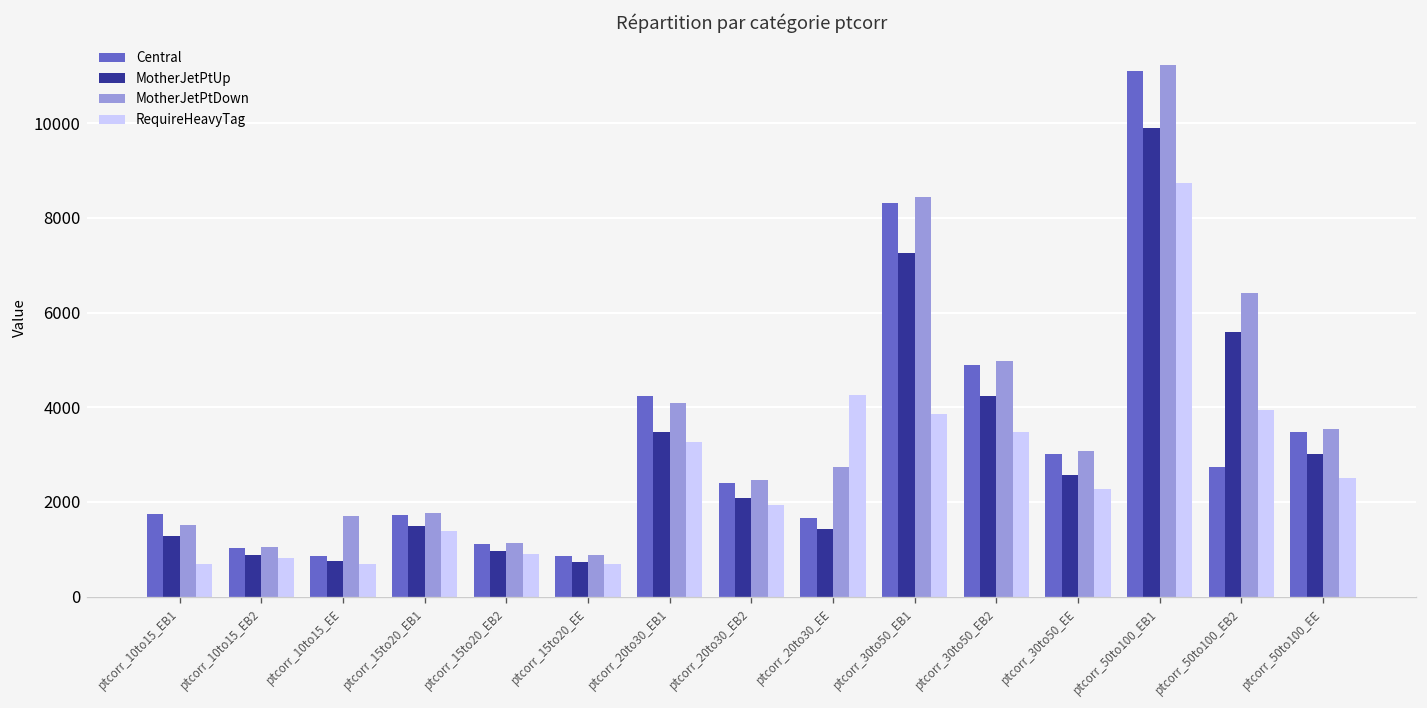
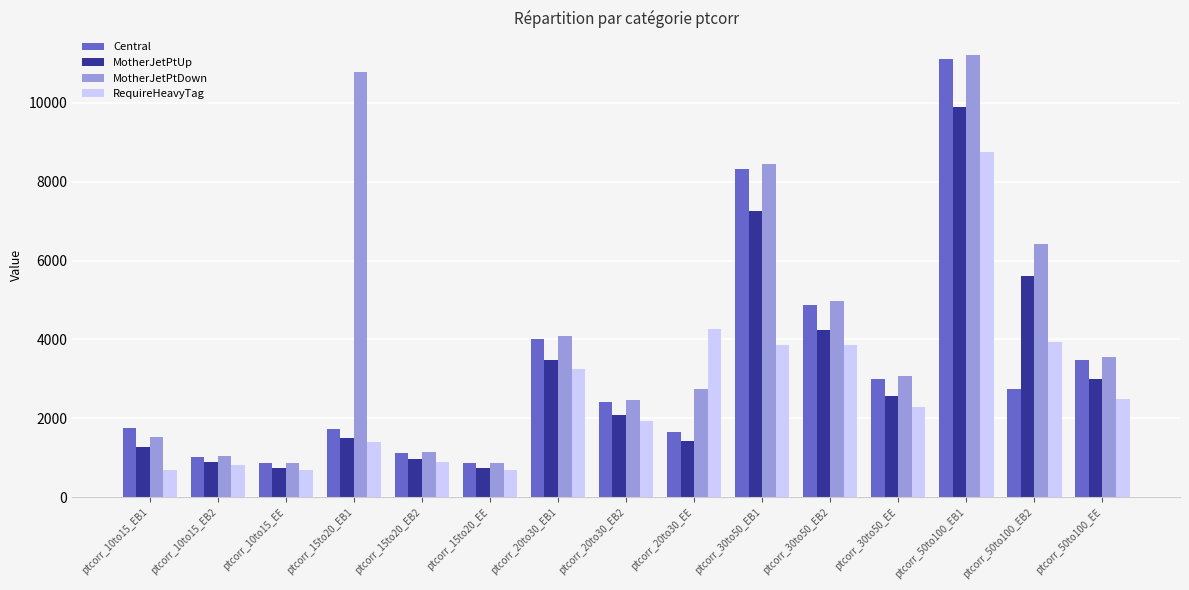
  {
    "Central": {
      "ptcorr_10to15_EB1": 1700,
      "ptcorr_10to15_EB2": 1000,
      "ptcorr_10to15_EE": 900,
      "ptcorr_15to20_EB1": 1700,
      "ptcorr_15to20_EB2": 1100,
      "ptcorr_15to20_EE": 900,
-     "ptcorr_20to30_EB1": 4200,
+     "ptcorr_20to30_EB1": 4000,
      "ptcorr_20to30_EB2": 2400,
      "ptcorr_20to30_EE": 1700,
      "ptcorr_30to50_EB1": 8300,
      "ptcorr_30to50_EB2": 4900,
      "ptcorr_30to50_EE": 3000,
      "ptcorr_50to100_EB1": 11100,
      "ptcorr_50to100_EB2": 2700,
      "ptcorr_50to100_EE": 3500
    },
    "MotherJetPtUp": {
      "ptcorr_10to15_EB1": 1300,
      "ptcorr_10to15_EB2": 900,
      "ptcorr_10to15_EE": 700,
      "ptcorr_15to20_EB1": 1500,
      "ptcorr_15to20_EB2": 1000,
      "ptcorr_15to20_EE": 700,
      "ptcorr_20to30_EB1": 3500,
      "ptcorr_20to30_EB2": 2100,
      "ptcorr_20to30_EE": 1400,
      "ptcorr_30to50_EB1": 7300,
      "ptcorr_30to50_EB2": 4200,
      "ptcorr_30to50_EE": 2600,
      "ptcorr_50to100_EB1": 9900,
      "ptcorr_50to100_EB2": 5600,
      "ptcorr_50to100_EE": 3000
    },
    "MotherJetPtDown": {
      "ptcorr_10to15_EB1": 1500,
      "ptcorr_10to15_EB2": 1000,
-     "ptcorr_10to15_EE": 1700,
-     "ptcorr_15to20_EB1": 1800,
+     "ptcorr_10to15_EE": 900,
+     "ptcorr_15to20_EB1": 10800,
      "ptcorr_15to20_EB2": 1100,
      "ptcorr_15to20_EE": 900,
      "ptcorr_20to30_EB1": 4100,
      "ptcorr_20to30_EB2": 2500,
      "ptcorr_20to30_EE": 2700,
      "ptcorr_30to50_EB1": 8400,
      "ptcorr_30to50_EB2": 5000,
      "ptcorr_30to50_EE": 3100,
      "ptcorr_50to100_EB1": 11200,
      "ptcorr_50to100_EB2": 6400,
      "ptcorr_50to100_EE": 3500
    },
    "RequireHeavyTag": {
      "ptcorr_10to15_EB1": 700,
      "ptcorr_10to15_EB2": 800,
      "ptcorr_10to15_EE": 700,
      "ptcorr_15to20_EB1": 1400,
      "ptcorr_15to20_EB2": 900,
      "ptcorr_15to20_EE": 700,
      "ptcorr_20to30_EB1": 3300,
      "ptcorr_20to30_EB2": 1900,
      "ptcorr_20to30_EE": 4300,
      "ptcorr_30to50_EB1": 3900,
-     "ptcorr_30to50_EB2": 3500,
+     "ptcorr_30to50_EB2": 3900,
      "ptcorr_30to50_EE": 2300,
      "ptcorr_50to100_EB1": 8700,
      "ptcorr_50to100_EB2": 3900,
      "ptcorr_50to100_EE": 2500
    }
  }
